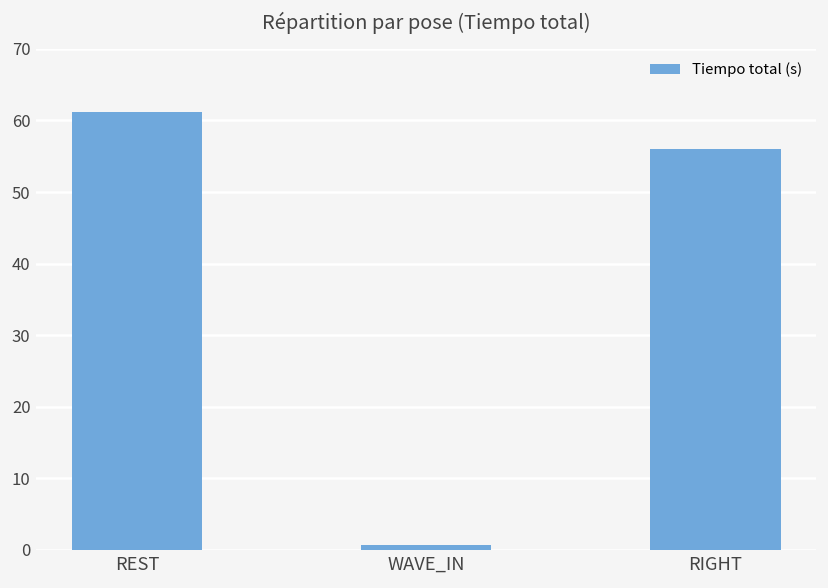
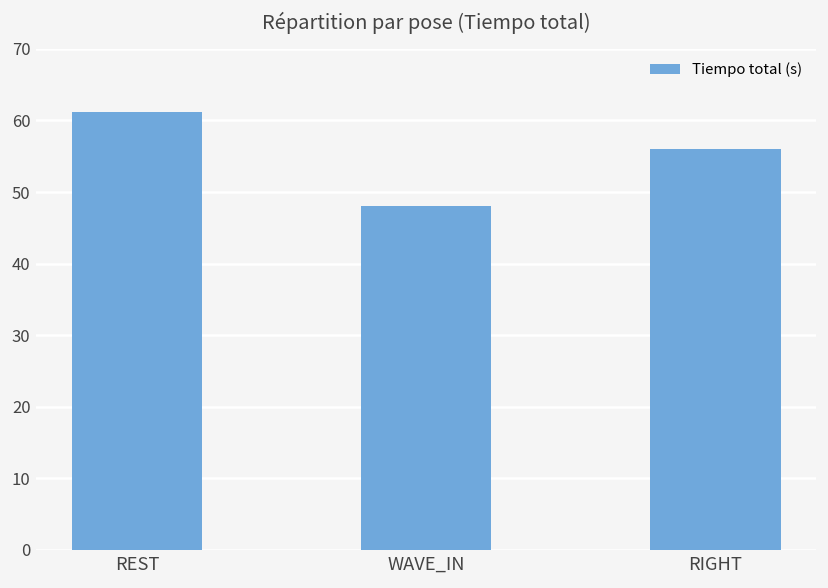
  {
    "REST": 61,
-   "WAVE_IN": 1,
+   "WAVE_IN": 48,
    "RIGHT": 56
  }
